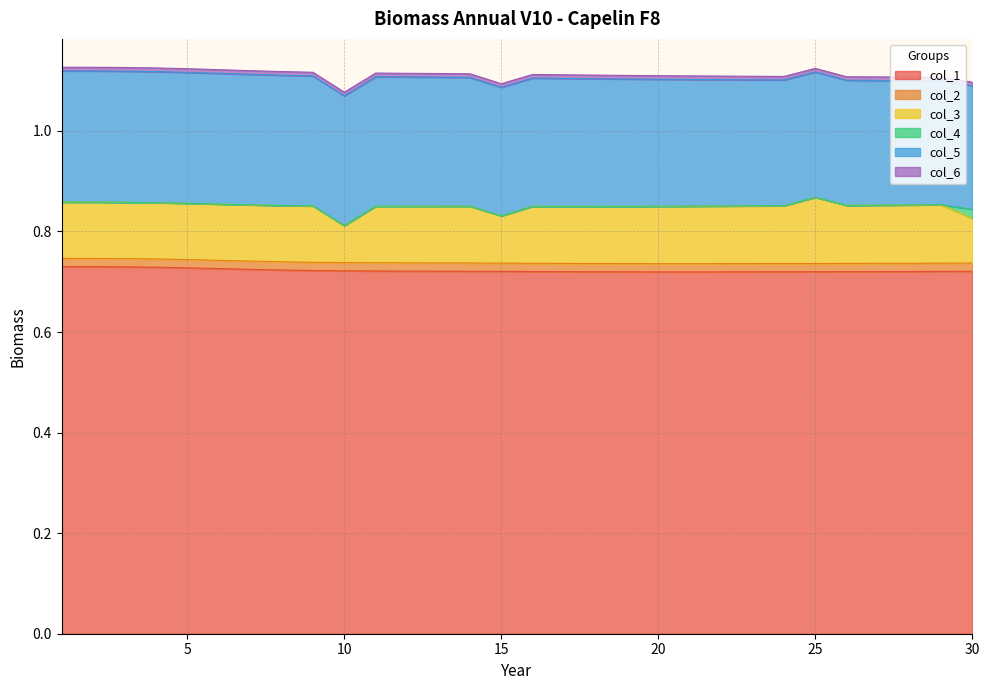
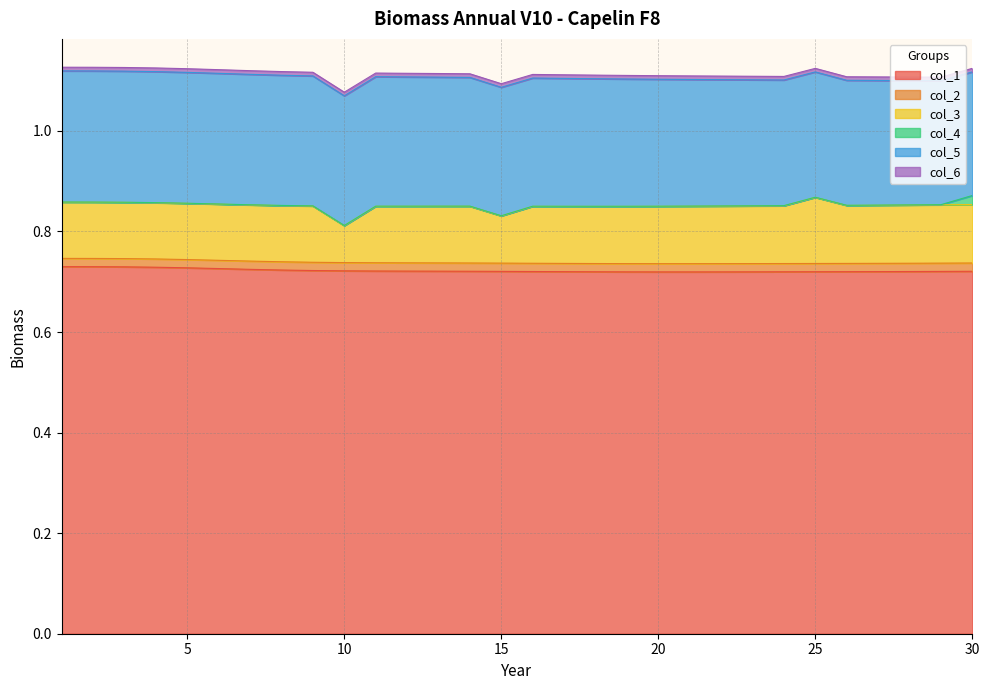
  {
    "col_3": {
-     "30": 0.09
+     "30": 0.12
    },
    "col_4": {
      "30": 0.02
    },
    "col_5": {
      "5": 0.26,
      "10": 0.26,
      "15": 0.26,
      "20": 0.25,
      "25": 0.25,
      "30": 0.25
    },
    "col_6": {
      "5": 0.01,
      "10": 0.01,
      "15": 0.01,
      "20": 0.01,
      "25": 0.01,
      "30": 0.01
    }
  }
